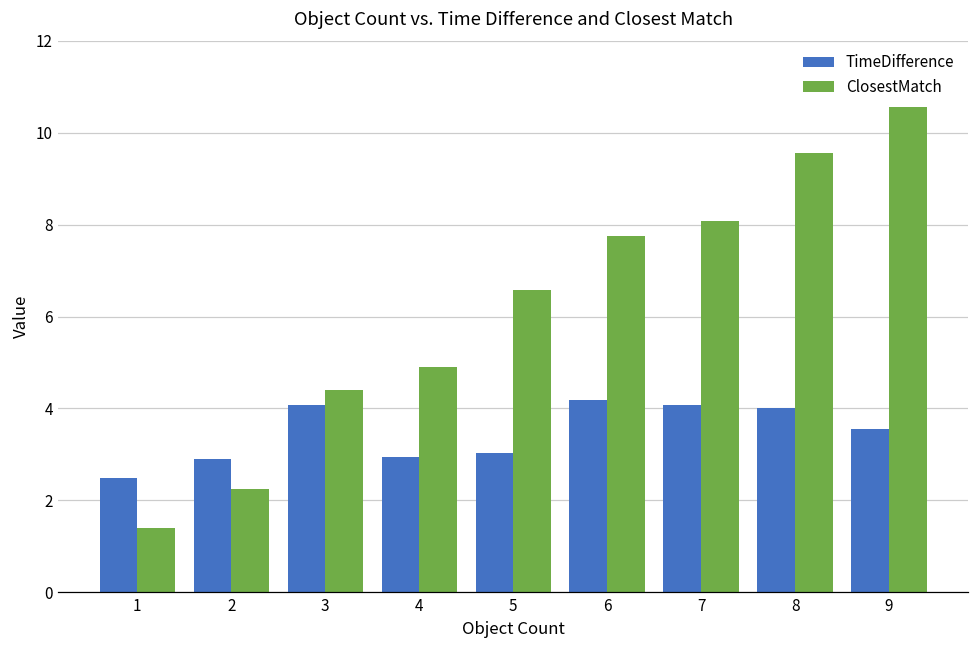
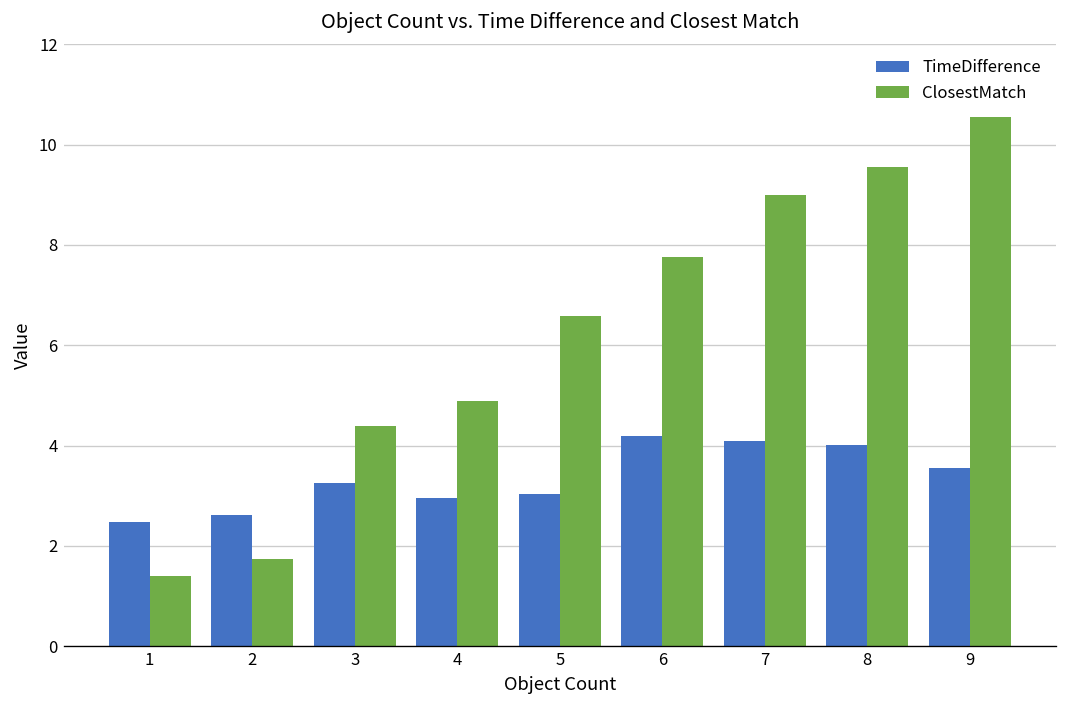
  {
    "TimeDifference": {
      "1": 2.5,
-     "2": 2.9,
-     "3": 4.1,
+     "2": 2.6,
+     "3": 3.3,
      "4": 3.0,
      "5": 3.0,
      "6": 4.2,
      "7": 4.1,
      "8": 4.0,
      "9": 3.6
    },
    "ClosestMatch": {
      "1": 1.4,
-     "2": 2.3,
+     "2": 1.8,
      "3": 4.4,
      "4": 4.9,
      "5": 6.6,
      "6": 7.8,
-     "7": 8.1,
+     "7": 9.0,
      "8": 9.6,
      "9": 10.6
    }
  }
